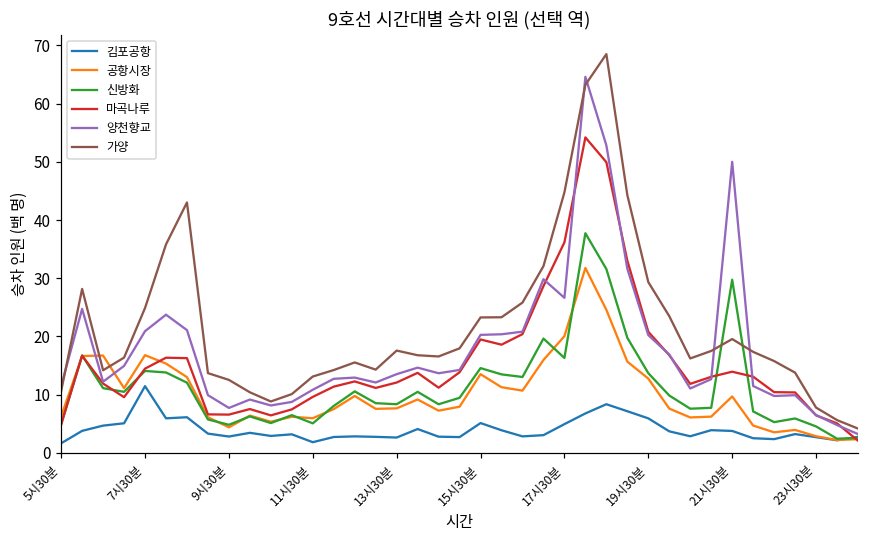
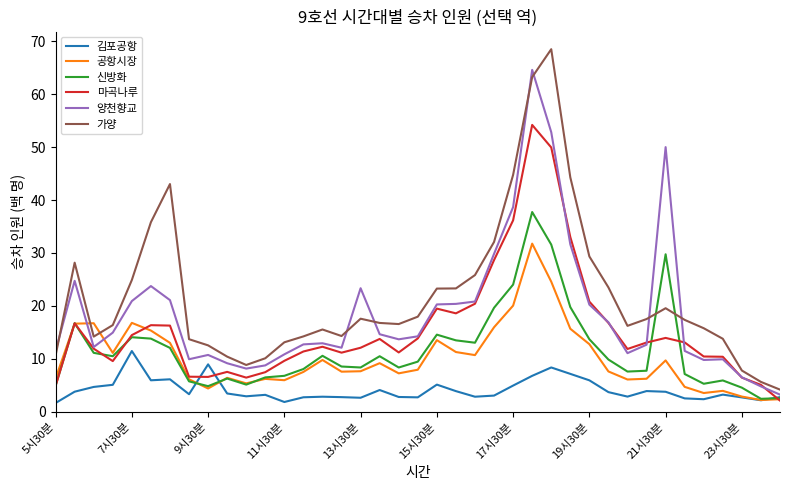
  {
    "김포공항": {
      "5시30분": 2,
      "7시30분": 11,
-     "9시30분": 3,
+     "9시30분": 9,
      "11시30분": 2,
      "13시30분": 3,
      "15시30분": 5,
      "17시30분": 5,
      "19시30분": 6,
      "21시30분": 4
    },
    "공항시장": {
      "5시30분": 6,
      "7시30분": 17,
      "11시30분": 6,
      "13시30분": 8,
      "15시30분": 14,
      "17시30분": 20,
      "19시30분": 13,
      "21시30분": 10
    },
    "신방화": {
-     "11시30분": 5,
+     "11시30분": 7,
      "13시30분": 8,
      "15시30분": 15,
-     "17시30분": 16,
+     "17시30분": 24,
      "19시30분": 14,
      "21시30분": 30,
      "23시30분": 5
    },
    "마곡나루": {
      "9시30분": 7,
      "11시30분": 10,
      "13시30분": 12,
      "15시30분": 19,
      "17시30분": 36,
      "19시30분": 21,
      "21시30분": 14
    },
    "양천향교": {
      "5시30분": 11,
      "7시30분": 21,
-     "9시30분": 8,
+     "9시30분": 11,
      "11시30분": 11,
-     "13시30분": 14,
+     "13시30분": 23,
      "15시30분": 20,
-     "17시30분": 27,
+     "17시30분": 39,
      "19시30분": 20,
      "21시30분": 50
    },
    "가양": {
      "5시30분": 11,
      "7시30분": 25,
      "9시30분": 13,
      "11시30분": 13,
      "13시30분": 18,
      "15시30분": 23,
      "17시30분": 45,
      "19시30분": 29,
      "21시30분": 20,
      "23시30분": 8
    }
  }
